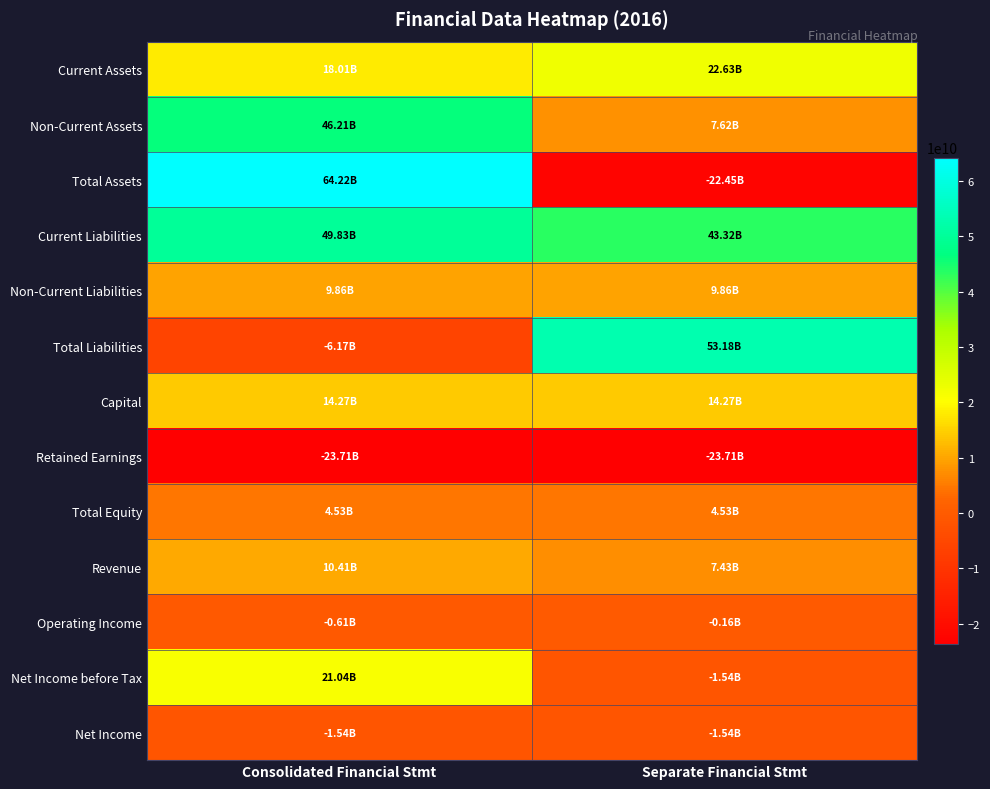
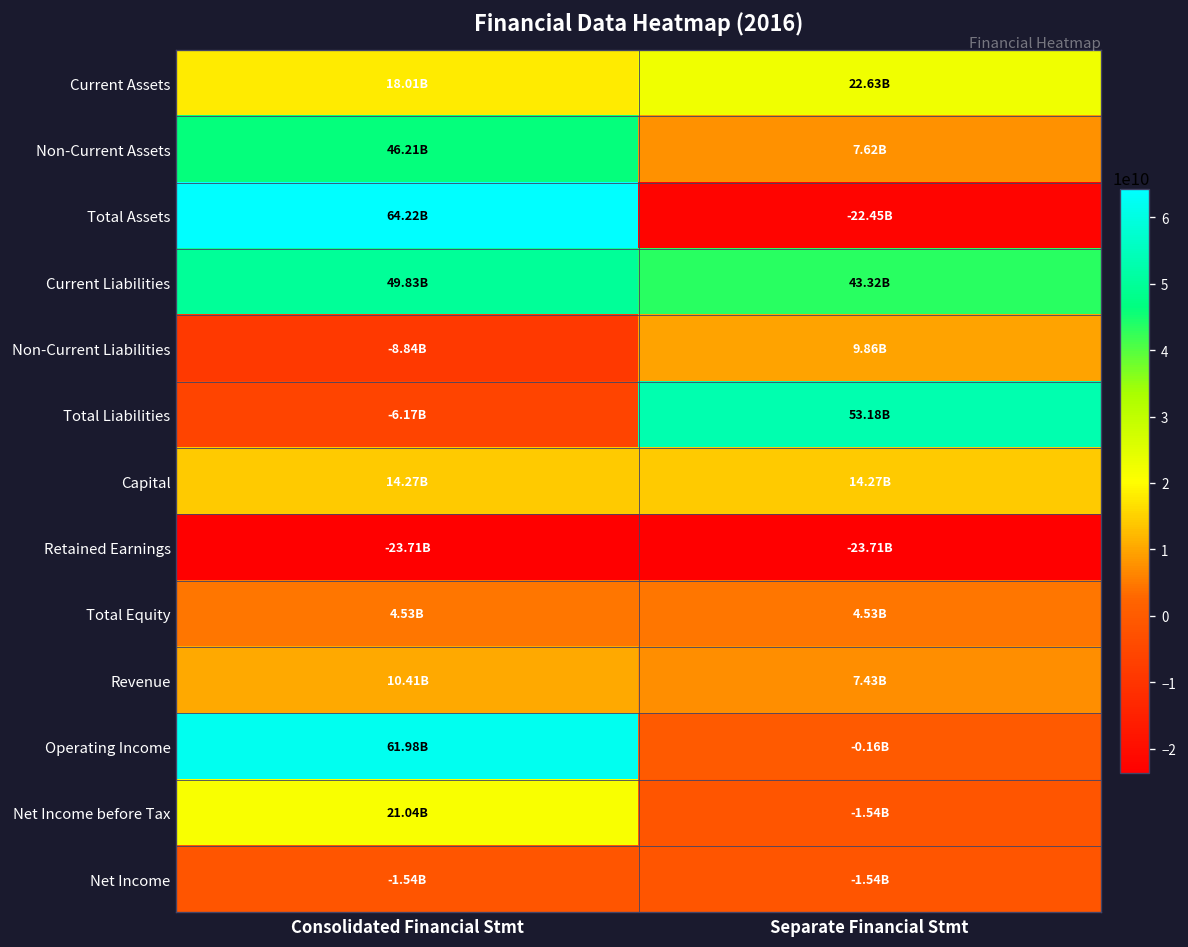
  {
    "Current Assets": {
      "Consolidated Financial Stmt": "18.01B",
      "Separate Financial Stmt": "22.63B"
    },
    "Non-Current Assets": {
      "Consolidated Financial Stmt": "46.21B",
      "Separate Financial Stmt": "7.62B"
    },
    "Total Assets": {
      "Consolidated Financial Stmt": "64.22B",
      "Separate Financial Stmt": "-22.45B"
    },
    "Current Liabilities": {
      "Consolidated Financial Stmt": "49.83B",
      "Separate Financial Stmt": "43.32B"
    },
    "Non-Current Liabilities": {
-     "Consolidated Financial Stmt": "9.86B",
+     "Consolidated Financial Stmt": "-8.84B",
      "Separate Financial Stmt": "9.86B"
    },
    "Total Liabilities": {
      "Consolidated Financial Stmt": "-6.17B",
      "Separate Financial Stmt": "53.18B"
    },
    "Capital": {
      "Consolidated Financial Stmt": "14.27B",
      "Separate Financial Stmt": "14.27B"
    },
    "Retained Earnings": {
      "Consolidated Financial Stmt": "-23.71B",
      "Separate Financial Stmt": "-23.71B"
    },
    "Total Equity": {
      "Consolidated Financial Stmt": "4.53B",
      "Separate Financial Stmt": "4.53B"
    },
    "Revenue": {
      "Consolidated Financial Stmt": "10.41B",
      "Separate Financial Stmt": "7.43B"
    },
    "Operating Income": {
-     "Consolidated Financial Stmt": "-0.61B",
+     "Consolidated Financial Stmt": "61.98B",
      "Separate Financial Stmt": "-0.16B"
    },
    "Net Income before Tax": {
      "Consolidated Financial Stmt": "21.04B",
      "Separate Financial Stmt": "-1.54B"
    },
    "Net Income": {
      "Consolidated Financial Stmt": "-1.54B",
      "Separate Financial Stmt": "-1.54B"
    }
  }
